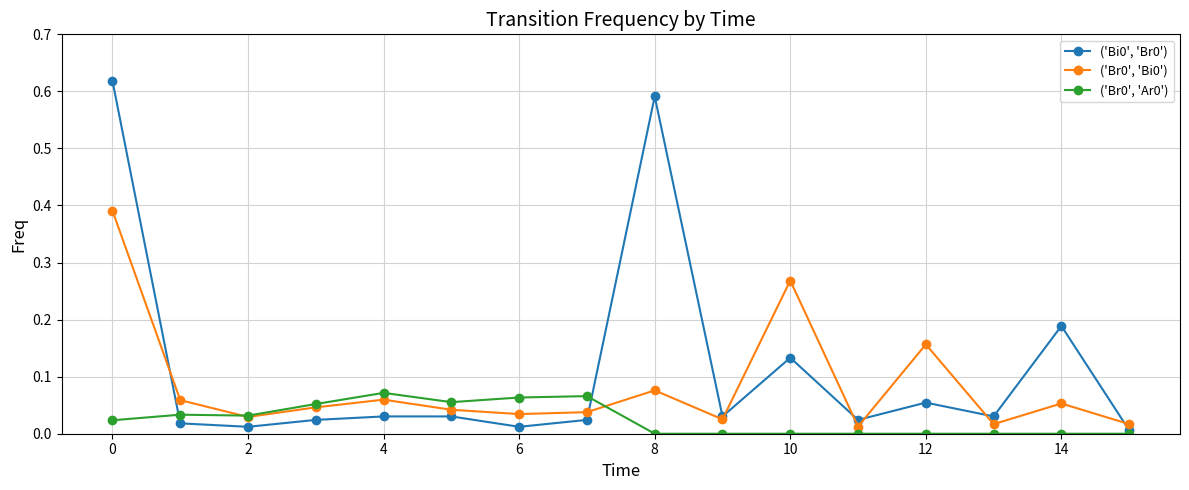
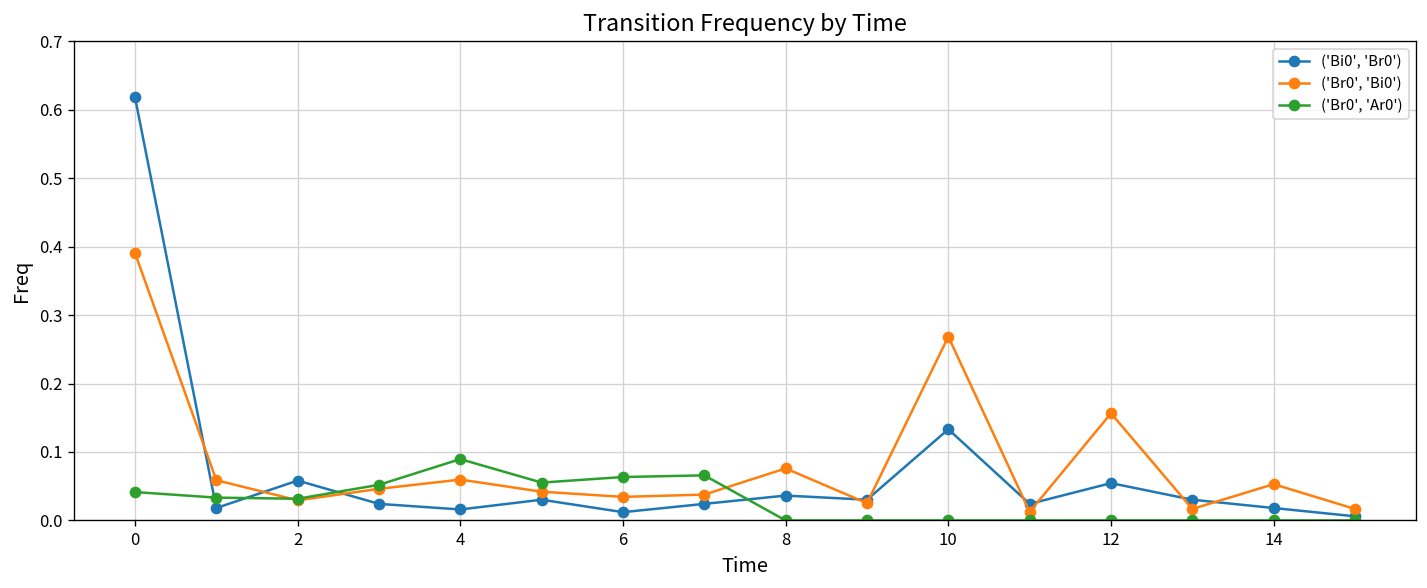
  {
    "('Bi0', 'Br0')": {
      "0": 0.62,
-     "2": 0.01,
-     "4": 0.03,
+     "2": 0.06,
+     "4": 0.02,
      "6": 0.01,
-     "8": 0.59,
+     "8": 0.04,
      "10": 0.13,
      "12": 0.05,
-     "14": 0.19
+     "14": 0.02
    },
    "('Br0', 'Bi0')": {
      "0": 0.39,
      "4": 0.06,
      "6": 0.03,
      "8": 0.08,
      "10": 0.27,
      "12": 0.16,
      "14": 0.05
    },
    "('Br0', 'Ar0')": {
-     "0": 0.02,
-     "4": 0.07,
+     "0": 0.04,
+     "4": 0.09,
      "6": 0.06,
      "8": 0.00,
      "10": 0.00,
      "12": 0.00,
      "14": 0.00
    }
  }
